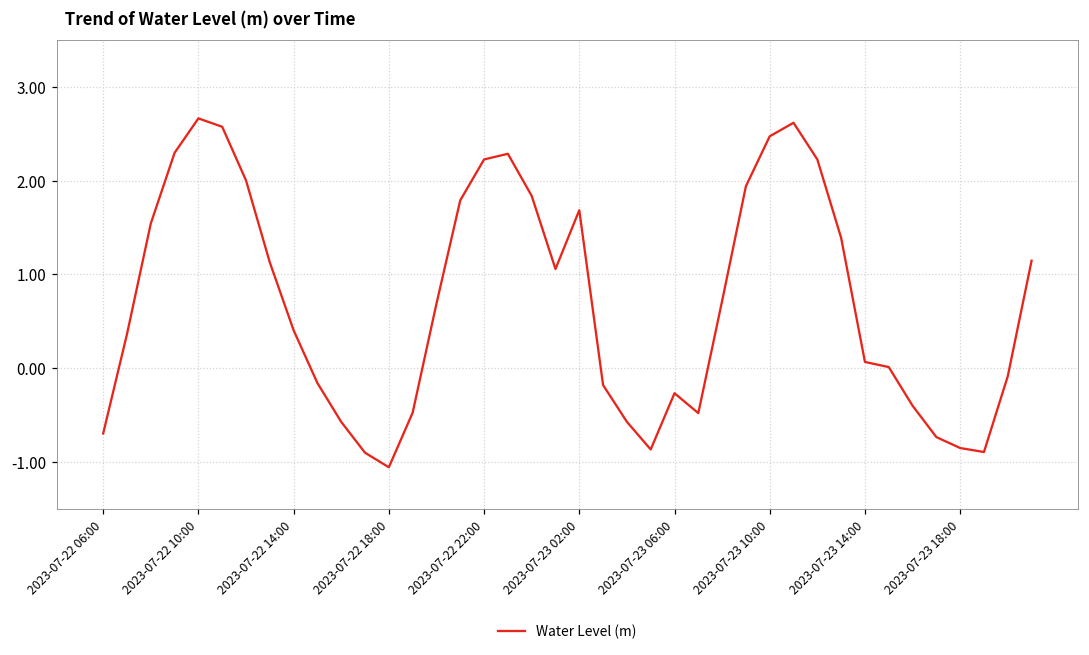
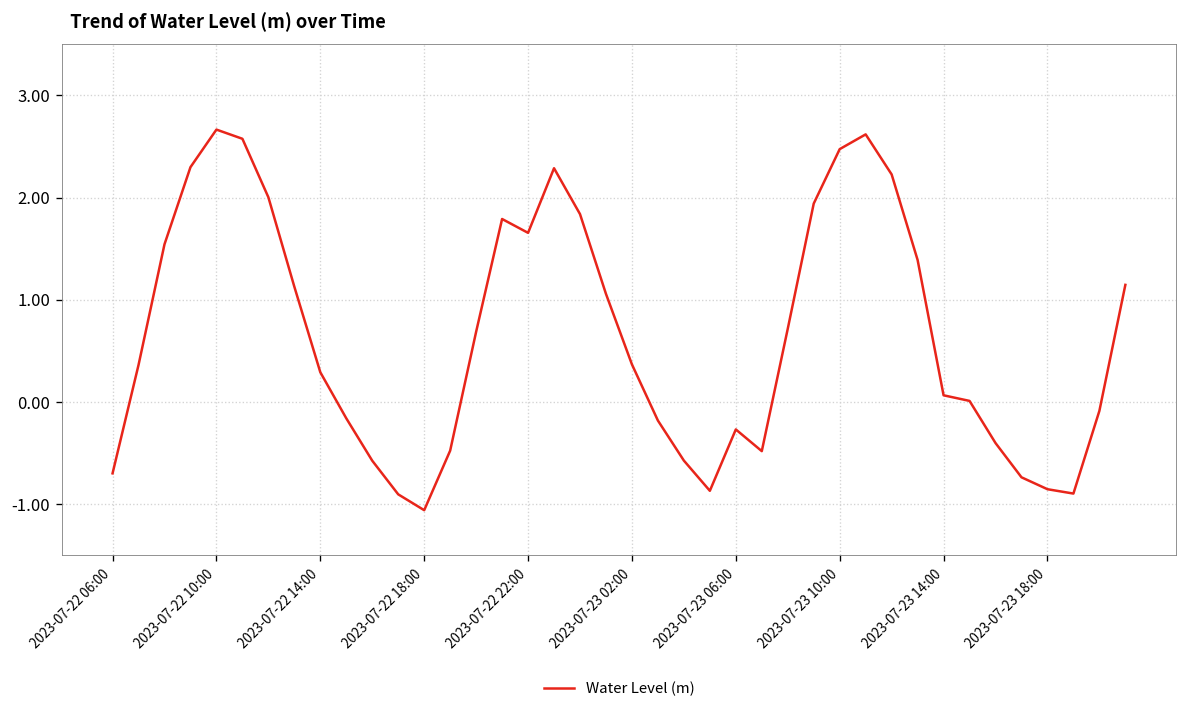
  {
    "2023-07-22 06:00": -0.7,
    "2023-07-22 10:00": 2.7,
-   "2023-07-22 14:00": 0.4,
+   "2023-07-22 14:00": 0.3,
    "2023-07-22 18:00": -1.1,
-   "2023-07-22 22:00": 2.2,
-   "2023-07-23 02:00": 1.7,
+   "2023-07-22 22:00": 1.7,
+   "2023-07-23 02:00": 0.4,
    "2023-07-23 06:00": -0.3,
    "2023-07-23 10:00": 2.5,
    "2023-07-23 14:00": 0.1,
    "2023-07-23 18:00": -0.9
  }
